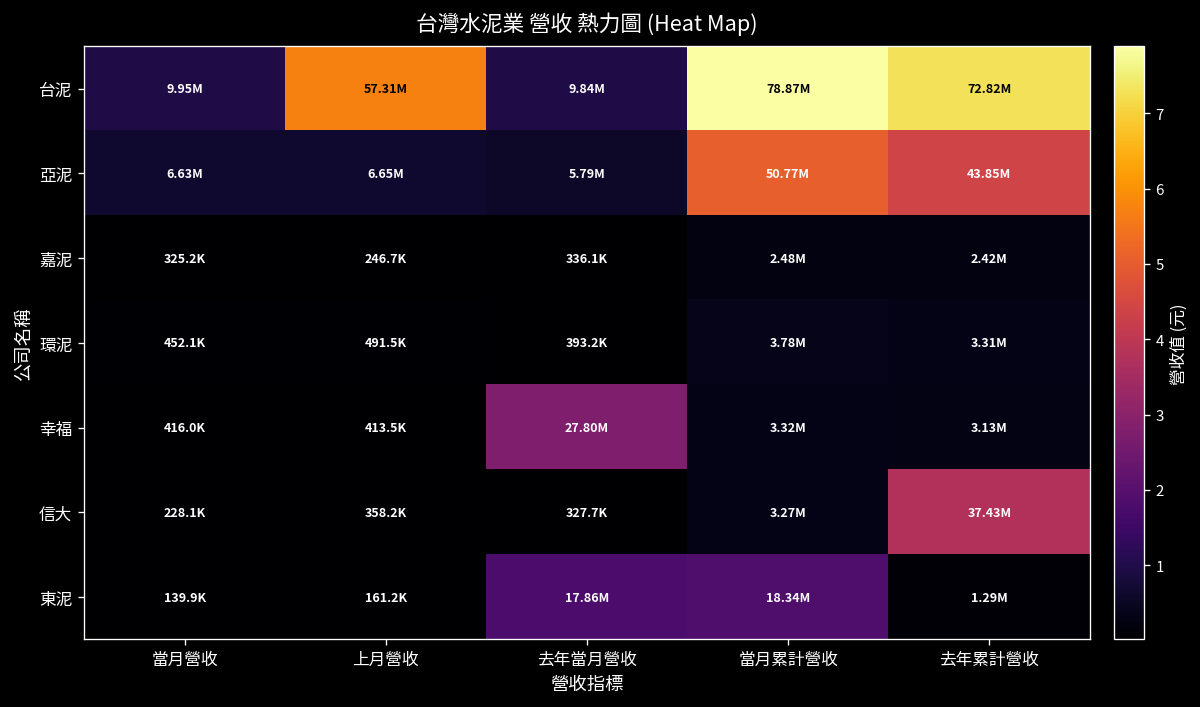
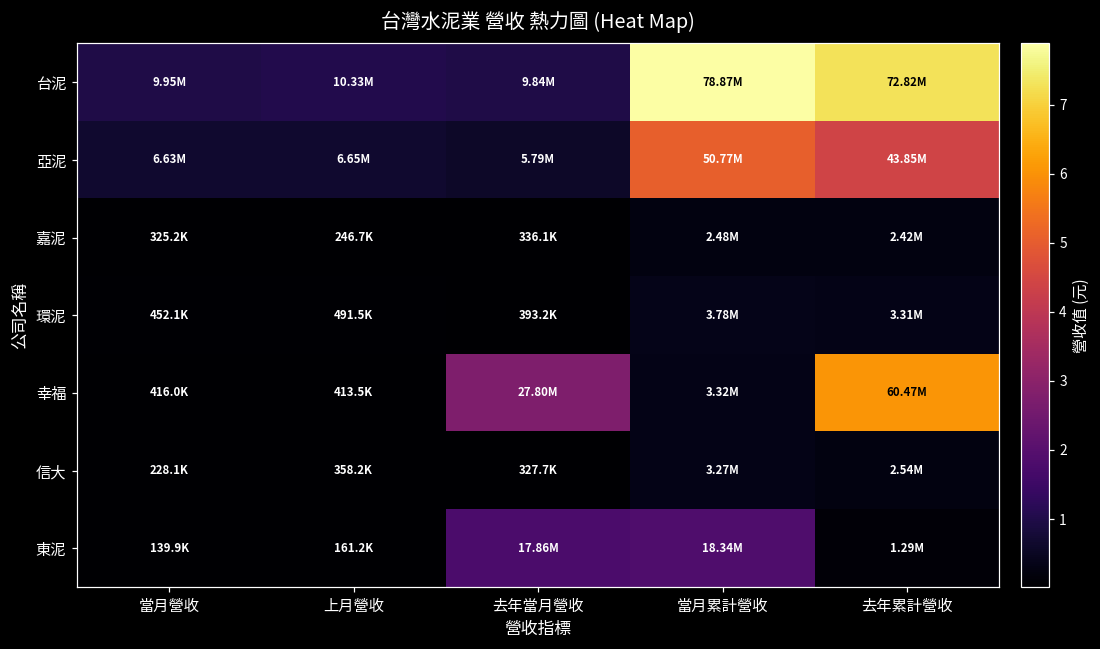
  {
    "台泥": {
      "當月營收": "9.95M",
-     "上月營收": "57.31M",
+     "上月營收": "10.33M",
      "去年當月營收": "9.84M",
      "當月累計營收": "78.87M",
      "去年累計營收": "72.82M"
    },
    "亞泥": {
      "當月營收": "6.63M",
      "上月營收": "6.65M",
      "去年當月營收": "5.79M",
      "當月累計營收": "50.77M",
      "去年累計營收": "43.85M"
    },
    "嘉泥": {
      "當月營收": "325.2K",
      "上月營收": "246.7K",
      "去年當月營收": "336.1K",
      "當月累計營收": "2.48M",
      "去年累計營收": "2.42M"
    },
    "環泥": {
      "當月營收": "452.1K",
      "上月營收": "491.5K",
      "去年當月營收": "393.2K",
      "當月累計營收": "3.78M",
      "去年累計營收": "3.31M"
    },
    "幸福": {
      "當月營收": "416.0K",
      "上月營收": "413.5K",
      "去年當月營收": "27.80M",
      "當月累計營收": "3.32M",
-     "去年累計營收": "3.13M"
+     "去年累計營收": "60.47M"
    },
    "信大": {
      "當月營收": "228.1K",
      "上月營收": "358.2K",
      "去年當月營收": "327.7K",
      "當月累計營收": "3.27M",
-     "去年累計營收": "37.43M"
+     "去年累計營收": "2.54M"
    },
    "東泥": {
      "當月營收": "139.9K",
      "上月營收": "161.2K",
      "去年當月營收": "17.86M",
      "當月累計營收": "18.34M",
      "去年累計營收": "1.29M"
    }
  }
